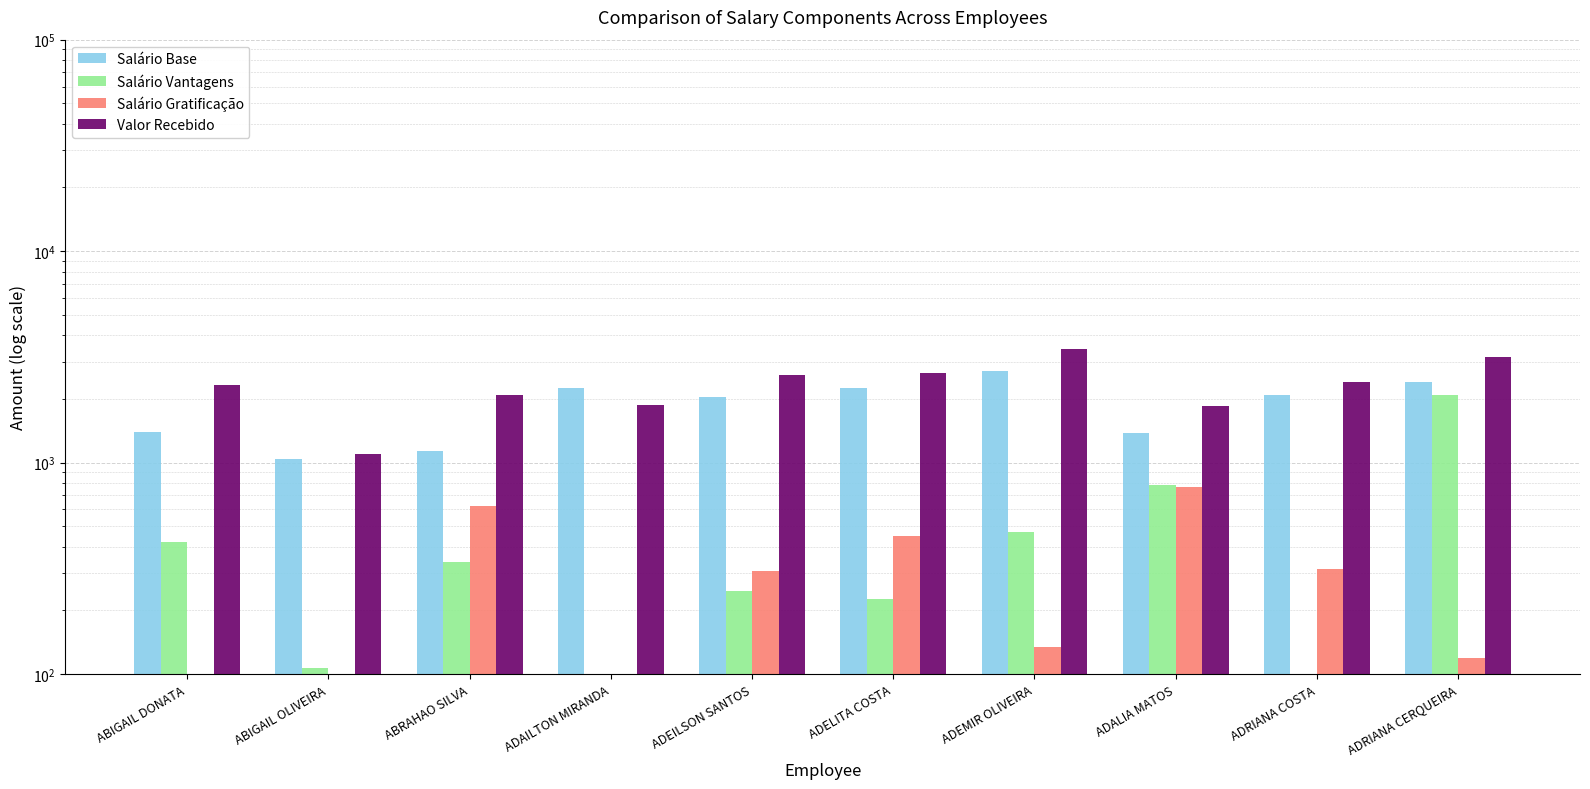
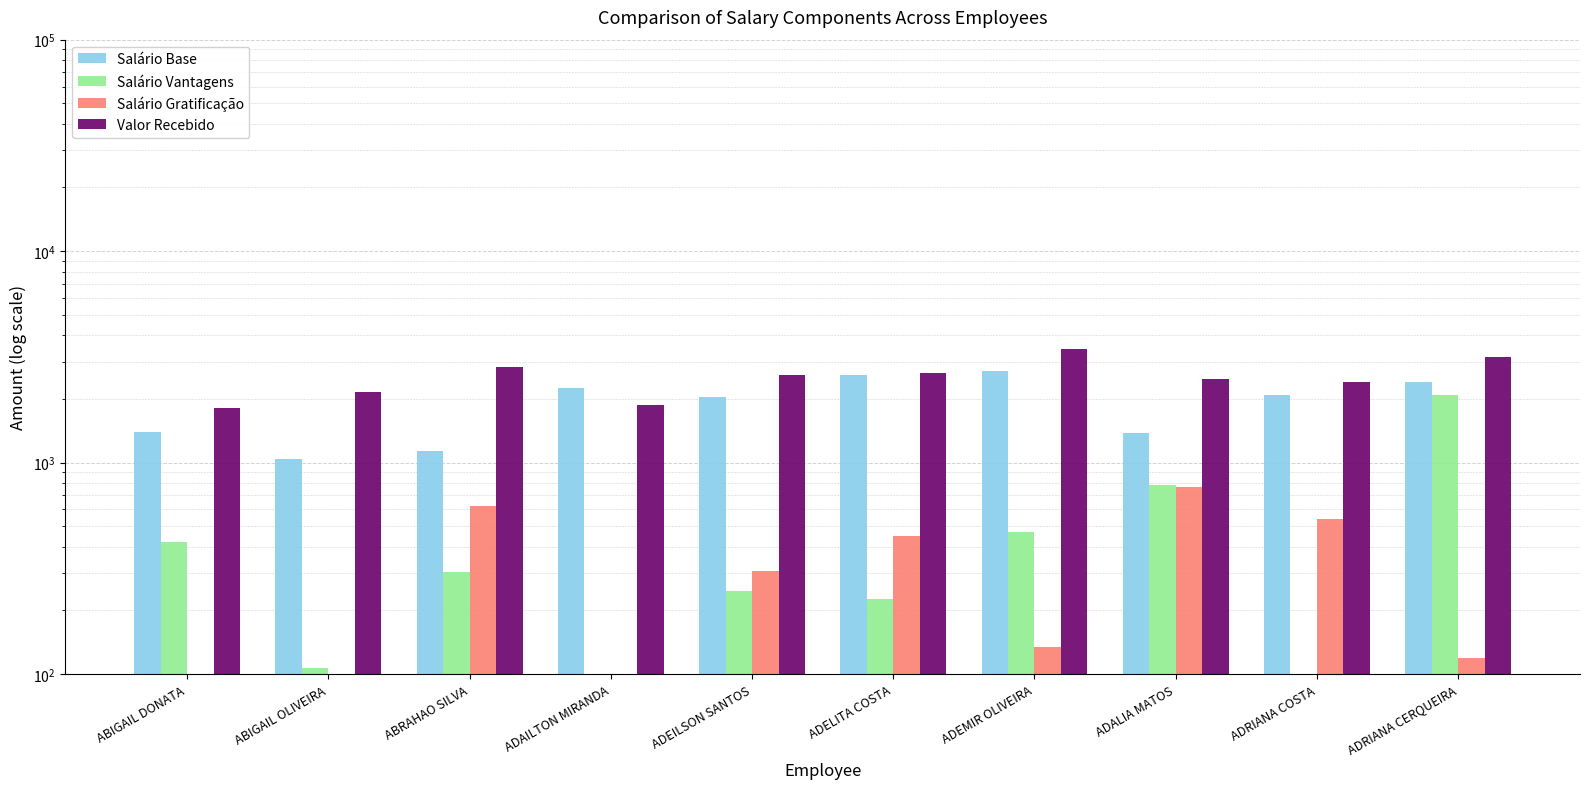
  {
    "Salário Base": {
      "ABIGAIL DONATA": 1400,
      "ABIGAIL OLIVEIRA": 1000,
      "ABRAHAO SILVA": 1100,
      "ADAILTON MIRANDA": 2300,
      "ADEILSON SANTOS": 2000,
-     "ADELITA COSTA": 2300,
+     "ADELITA COSTA": 2600,
      "ADEMIR OLIVEIRA": 2700,
      "ADALIA MATOS": 1400,
      "ADRIANA COSTA": 2100,
      "ADRIANA CERQUEIRA": 2400
    },
    "Salário Vantagens": {
      "ABIGAIL DONATA": 420,
      "ABIGAIL OLIVEIRA": 110,
-     "ABRAHAO SILVA": 340,
+     "ABRAHAO SILVA": 300,
      "ADEILSON SANTOS": 250,
      "ADELITA COSTA": 230,
      "ADEMIR OLIVEIRA": 470,
      "ADALIA MATOS": 780,
      "ADRIANA CERQUEIRA": 2100
    },
    "Salário Gratificação": {
      "ABRAHAO SILVA": 620,
      "ADEILSON SANTOS": 310,
      "ADELITA COSTA": 450,
      "ADEMIR OLIVEIRA": 130,
      "ADALIA MATOS": 770,
-     "ADRIANA COSTA": 310,
+     "ADRIANA COSTA": 540,
      "ADRIANA CERQUEIRA": 120
    },
    "Valor Recebido": {
-     "ABIGAIL DONATA": 2300,
-     "ABIGAIL OLIVEIRA": 1100,
-     "ABRAHAO SILVA": 2100,
+     "ABIGAIL DONATA": 1800,
+     "ABIGAIL OLIVEIRA": 2200,
+     "ABRAHAO SILVA": 2800,
      "ADAILTON MIRANDA": 1900,
      "ADEILSON SANTOS": 2600,
      "ADELITA COSTA": 2600,
      "ADEMIR OLIVEIRA": 3500,
-     "ADALIA MATOS": 1800,
+     "ADALIA MATOS": 2500,
      "ADRIANA COSTA": 2400,
      "ADRIANA CERQUEIRA": 3200
    }
  }
